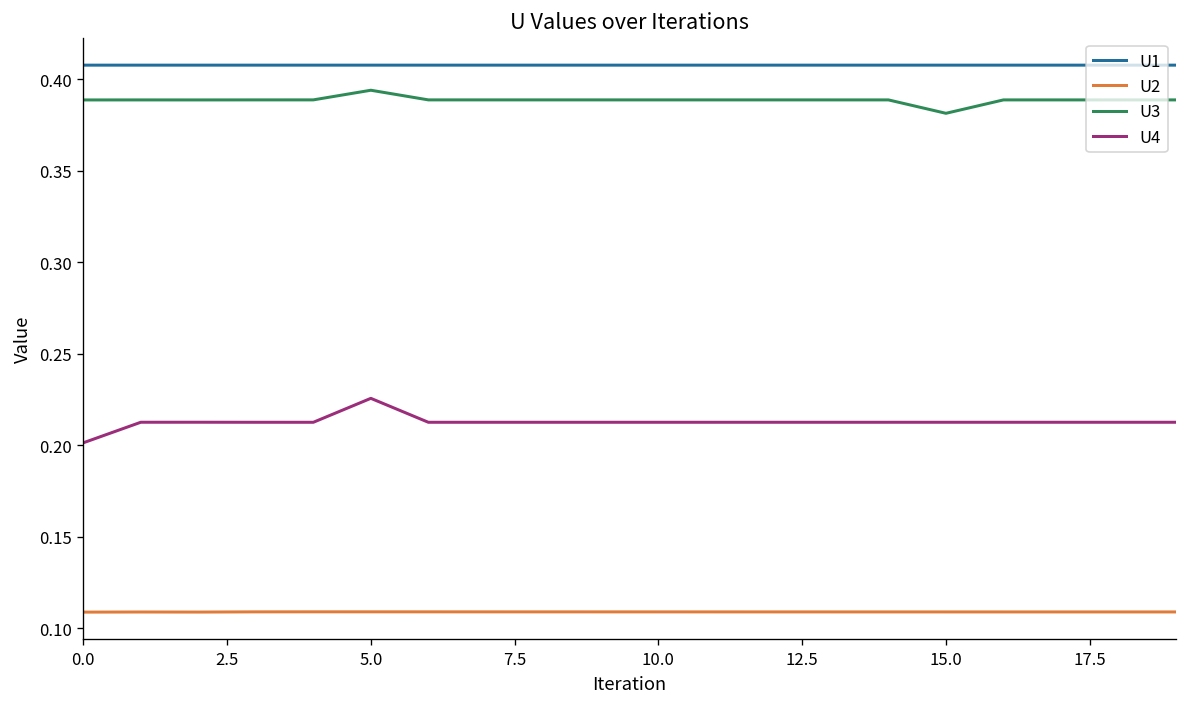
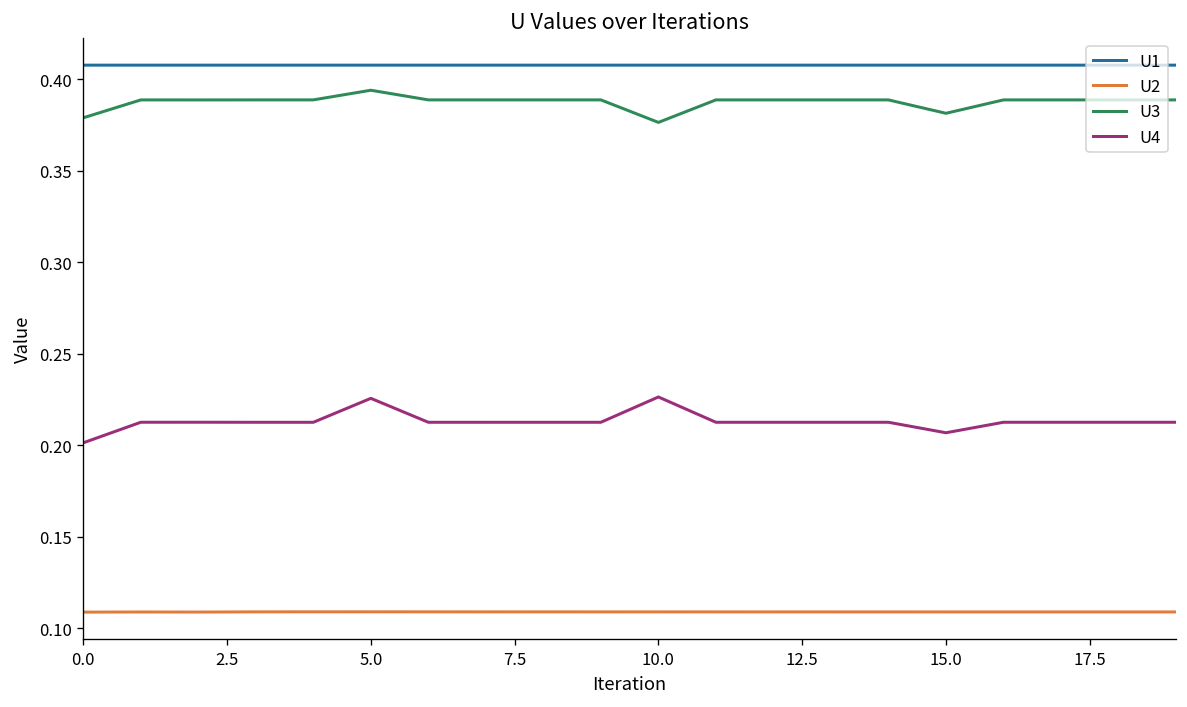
  {
    "U1": {
      "0.0": 0.408,
      "5.0": 0.408,
      "10.0": 0.408,
      "15.0": 0.408
    },
    "U2": {
      "0.0": 0.109,
      "5.0": 0.109,
      "10.0": 0.109,
      "15.0": 0.109
    },
    "U3": {
-     "0.0": 0.389,
+     "0.0": 0.379,
      "5.0": 0.394,
-     "10.0": 0.389,
+     "10.0": 0.377,
      "15.0": 0.381
    },
    "U4": {
      "0.0": 0.201,
      "5.0": 0.226,
-     "10.0": 0.213,
-     "15.0": 0.213
+     "10.0": 0.226,
+     "15.0": 0.207
    }
  }
